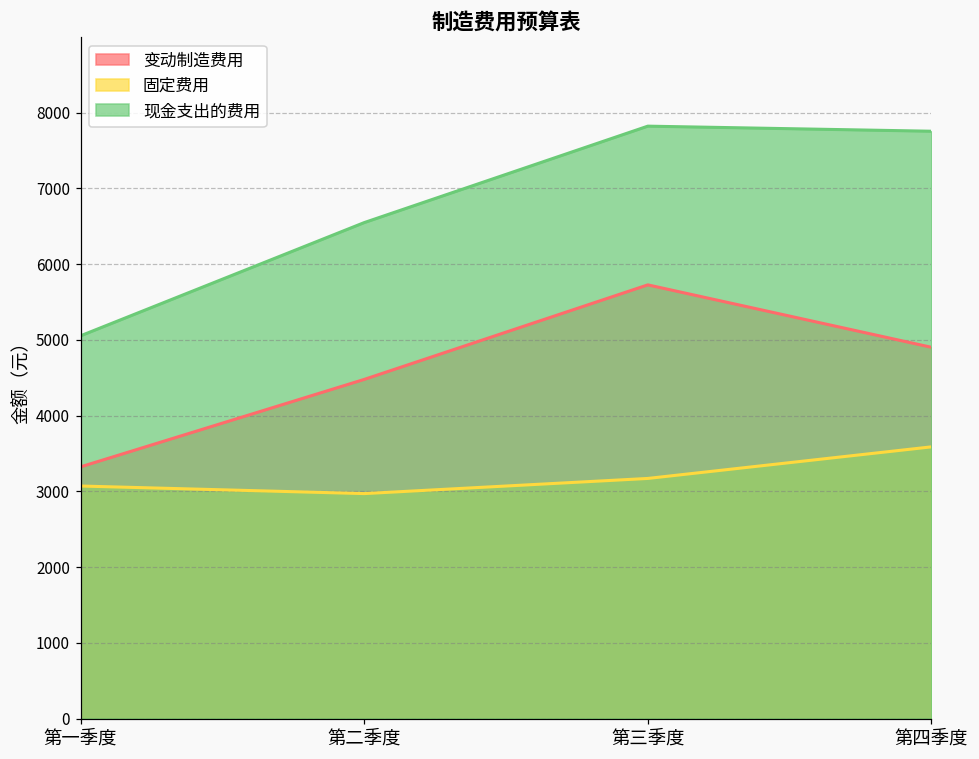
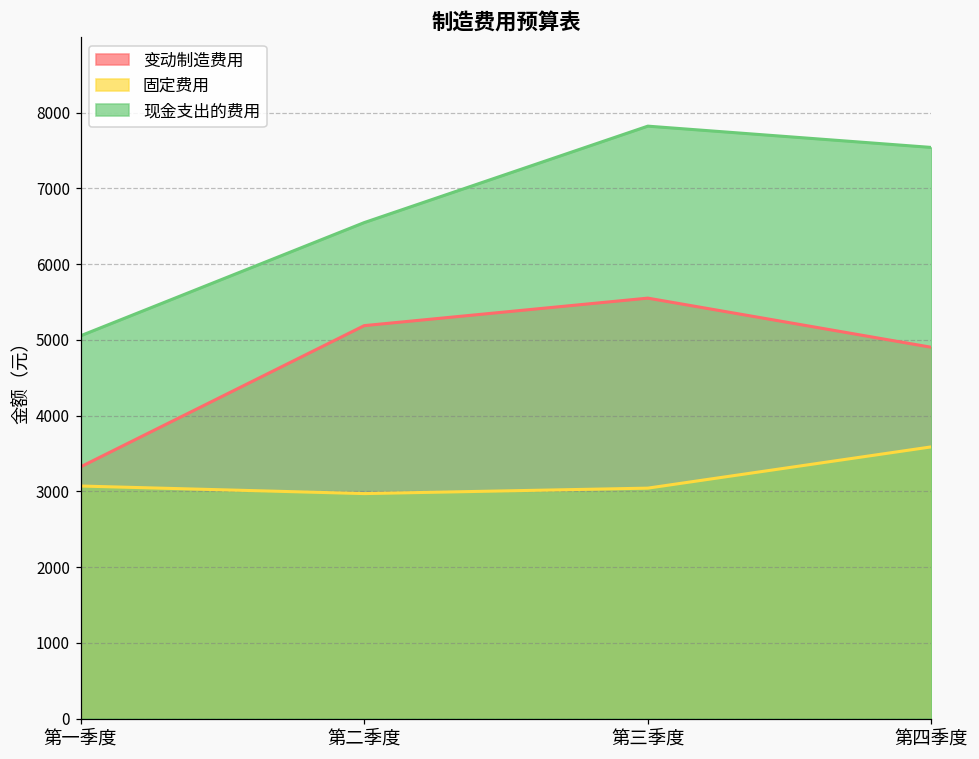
  {
    "变动制造费用": {
      "第一季度": 3300,
-     "第二季度": 4500,
-     "第三季度": 5700,
+     "第二季度": 5200,
+     "第三季度": 5600,
      "第四季度": 4900
    },
    "固定费用": {
      "第一季度": 3100,
      "第二季度": 3000,
-     "第三季度": 3200,
+     "第三季度": 3000,
      "第四季度": 3600
    },
    "现金支出的费用": {
      "第一季度": 5100,
      "第二季度": 6500,
      "第三季度": 7800,
-     "第四季度": 7800
+     "第四季度": 7500
    }
  }
